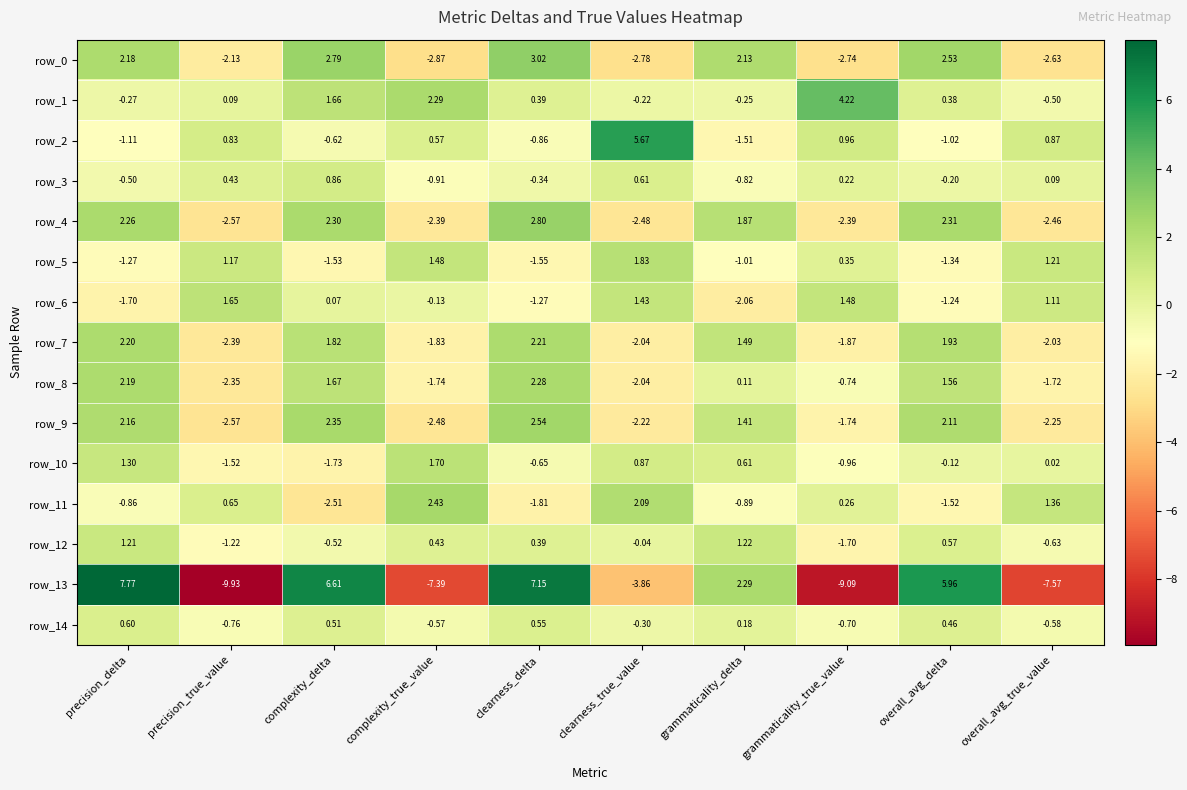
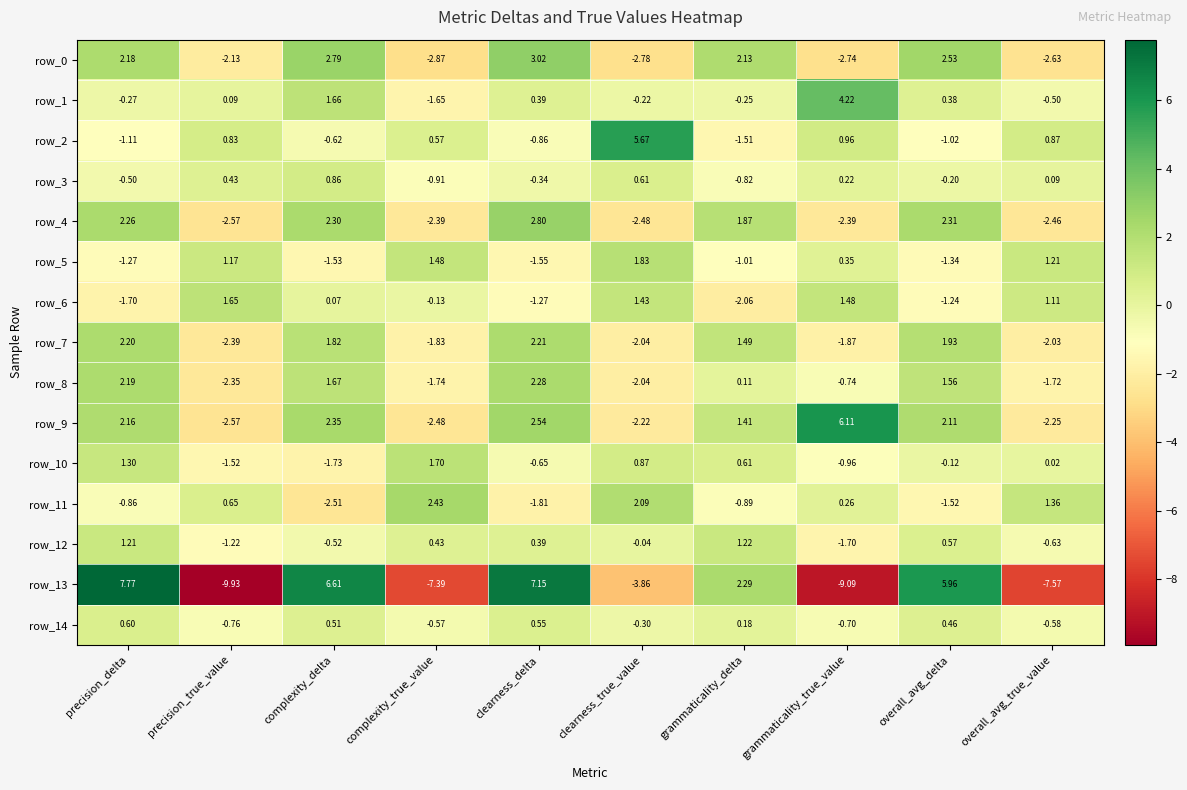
  {
    "row_0": {
      "precision_delta": 2.18,
      "precision_true_value": -2.13,
      "complexity_delta": 2.79,
      "complexity_true_value": -2.87,
      "clearness_delta": 3.02,
      "clearness_true_value": -2.78,
      "grammaticality_delta": 2.13,
      "grammaticality_true_value": -2.74,
      "overall_avg_delta": 2.53,
      "overall_avg_true_value": -2.63
    },
    "row_1": {
      "precision_delta": -0.27,
      "precision_true_value": 0.09,
      "complexity_delta": 1.66,
-     "complexity_true_value": 2.29,
+     "complexity_true_value": -1.65,
      "clearness_delta": 0.39,
      "clearness_true_value": -0.22,
      "grammaticality_delta": -0.25,
      "grammaticality_true_value": 4.22,
      "overall_avg_delta": 0.38,
      "overall_avg_true_value": -0.50
    },
    "row_2": {
      "precision_delta": -1.11,
      "precision_true_value": 0.83,
      "complexity_delta": -0.62,
      "complexity_true_value": 0.57,
      "clearness_delta": -0.86,
      "clearness_true_value": 5.67,
      "grammaticality_delta": -1.51,
      "grammaticality_true_value": 0.96,
      "overall_avg_delta": -1.02,
      "overall_avg_true_value": 0.87
    },
    "row_3": {
      "precision_delta": -0.50,
      "precision_true_value": 0.43,
      "complexity_delta": 0.86,
      "complexity_true_value": -0.91,
      "clearness_delta": -0.34,
      "clearness_true_value": 0.61,
      "grammaticality_delta": -0.82,
      "grammaticality_true_value": 0.22,
      "overall_avg_delta": -0.20,
      "overall_avg_true_value": 0.09
    },
    "row_4": {
      "precision_delta": 2.26,
      "precision_true_value": -2.57,
      "complexity_delta": 2.30,
      "complexity_true_value": -2.39,
      "clearness_delta": 2.80,
      "clearness_true_value": -2.48,
      "grammaticality_delta": 1.87,
      "grammaticality_true_value": -2.39,
      "overall_avg_delta": 2.31,
      "overall_avg_true_value": -2.46
    },
    "row_5": {
      "precision_delta": -1.27,
      "precision_true_value": 1.17,
      "complexity_delta": -1.53,
      "complexity_true_value": 1.48,
      "clearness_delta": -1.55,
      "clearness_true_value": 1.83,
      "grammaticality_delta": -1.01,
      "grammaticality_true_value": 0.35,
      "overall_avg_delta": -1.34,
      "overall_avg_true_value": 1.21
    },
    "row_6": {
      "precision_delta": -1.70,
      "precision_true_value": 1.65,
      "complexity_delta": 0.07,
      "complexity_true_value": -0.13,
      "clearness_delta": -1.27,
      "clearness_true_value": 1.43,
      "grammaticality_delta": -2.06,
      "grammaticality_true_value": 1.48,
      "overall_avg_delta": -1.24,
      "overall_avg_true_value": 1.11
    },
    "row_7": {
      "precision_delta": 2.20,
      "precision_true_value": -2.39,
      "complexity_delta": 1.82,
      "complexity_true_value": -1.83,
      "clearness_delta": 2.21,
      "clearness_true_value": -2.04,
      "grammaticality_delta": 1.49,
      "grammaticality_true_value": -1.87,
      "overall_avg_delta": 1.93,
      "overall_avg_true_value": -2.03
    },
    "row_8": {
      "precision_delta": 2.19,
      "precision_true_value": -2.35,
      "complexity_delta": 1.67,
      "complexity_true_value": -1.74,
      "clearness_delta": 2.28,
      "clearness_true_value": -2.04,
      "grammaticality_delta": 0.11,
      "grammaticality_true_value": -0.74,
      "overall_avg_delta": 1.56,
      "overall_avg_true_value": -1.72
    },
    "row_9": {
      "precision_delta": 2.16,
      "precision_true_value": -2.57,
      "complexity_delta": 2.35,
      "complexity_true_value": -2.48,
      "clearness_delta": 2.54,
      "clearness_true_value": -2.22,
      "grammaticality_delta": 1.41,
-     "grammaticality_true_value": -1.74,
+     "grammaticality_true_value": 6.11,
      "overall_avg_delta": 2.11,
      "overall_avg_true_value": -2.25
    },
    "row_10": {
      "precision_delta": 1.30,
      "precision_true_value": -1.52,
      "complexity_delta": -1.73,
      "complexity_true_value": 1.70,
      "clearness_delta": -0.65,
      "clearness_true_value": 0.87,
      "grammaticality_delta": 0.61,
      "grammaticality_true_value": -0.96,
      "overall_avg_delta": -0.12,
      "overall_avg_true_value": 0.02
    },
    "row_11": {
      "precision_delta": -0.86,
      "precision_true_value": 0.65,
      "complexity_delta": -2.51,
      "complexity_true_value": 2.43,
      "clearness_delta": -1.81,
      "clearness_true_value": 2.09,
      "grammaticality_delta": -0.89,
      "grammaticality_true_value": 0.26,
      "overall_avg_delta": -1.52,
      "overall_avg_true_value": 1.36
    },
    "row_12": {
      "precision_delta": 1.21,
      "precision_true_value": -1.22,
      "complexity_delta": -0.52,
      "complexity_true_value": 0.43,
      "clearness_delta": 0.39,
      "clearness_true_value": -0.04,
      "grammaticality_delta": 1.22,
      "grammaticality_true_value": -1.70,
      "overall_avg_delta": 0.57,
      "overall_avg_true_value": -0.63
    },
    "row_13": {
      "precision_delta": 7.77,
      "precision_true_value": -9.93,
      "complexity_delta": 6.61,
      "complexity_true_value": -7.39,
      "clearness_delta": 7.15,
      "clearness_true_value": -3.86,
      "grammaticality_delta": 2.29,
      "grammaticality_true_value": -9.09,
      "overall_avg_delta": 5.96,
      "overall_avg_true_value": -7.57
    },
    "row_14": {
      "precision_delta": 0.60,
      "precision_true_value": -0.76,
      "complexity_delta": 0.51,
      "complexity_true_value": -0.57,
      "clearness_delta": 0.55,
      "clearness_true_value": -0.30,
      "grammaticality_delta": 0.18,
      "grammaticality_true_value": -0.70,
      "overall_avg_delta": 0.46,
      "overall_avg_true_value": -0.58
    }
  }
